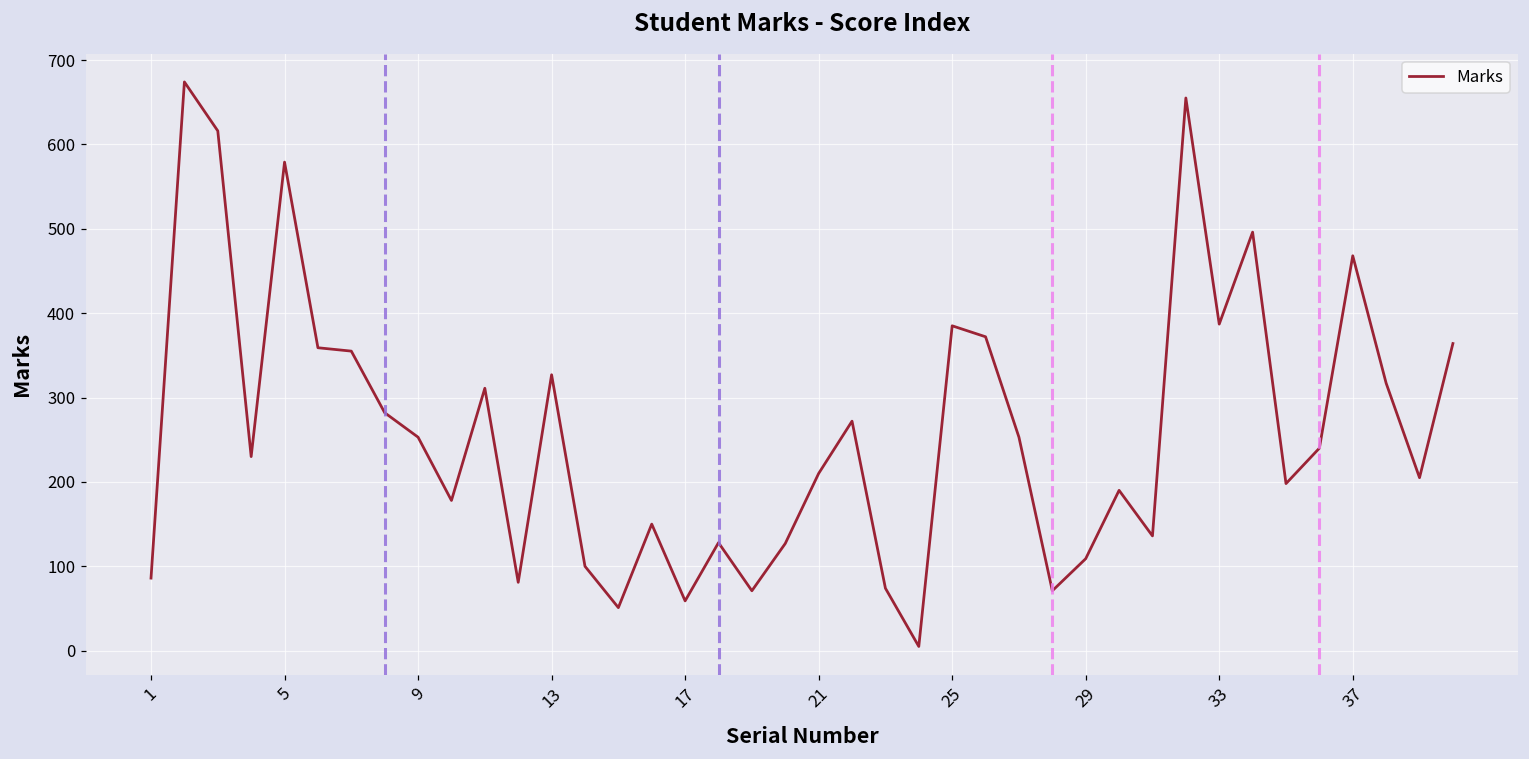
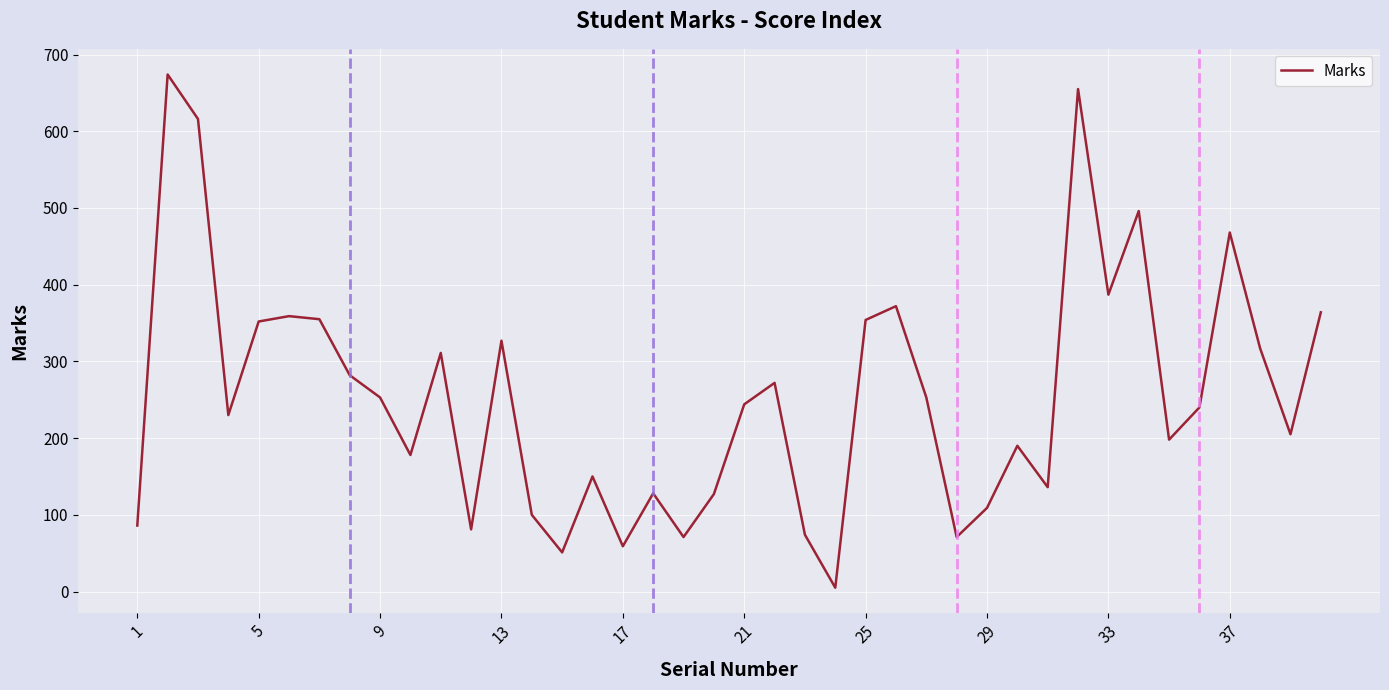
  {
    "1": 90,
-   "5": 580,
+   "5": 350,
    "9": 250,
    "13": 330,
    "17": 60,
-   "21": 210,
-   "25": 390,
+   "21": 240,
+   "25": 350,
    "29": 110,
    "33": 390,
    "37": 470
  }
